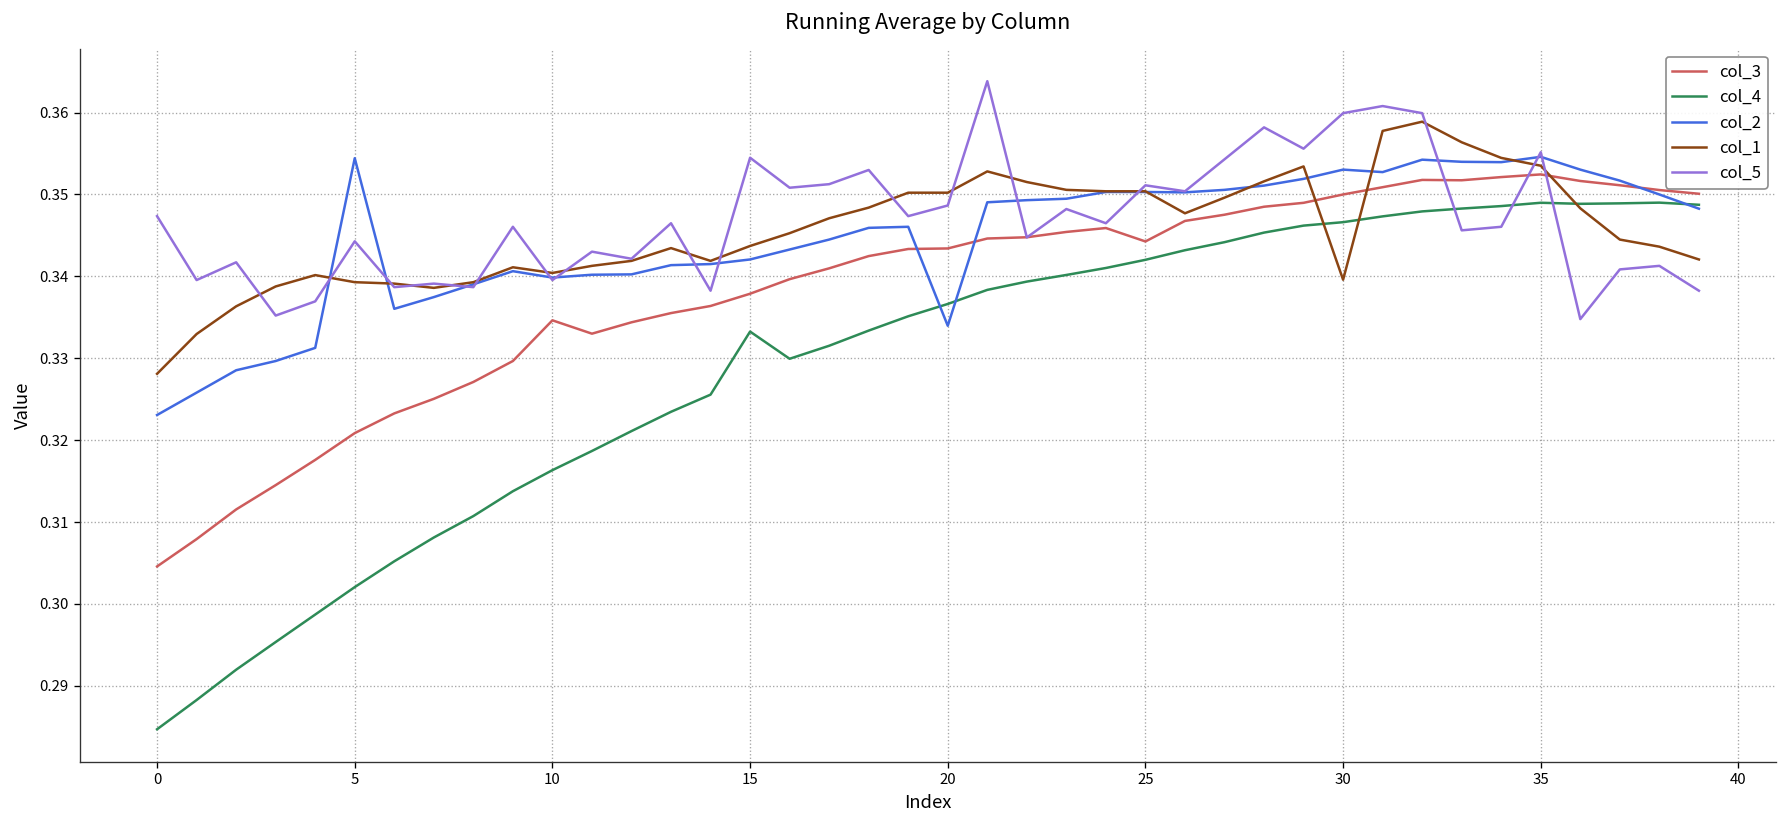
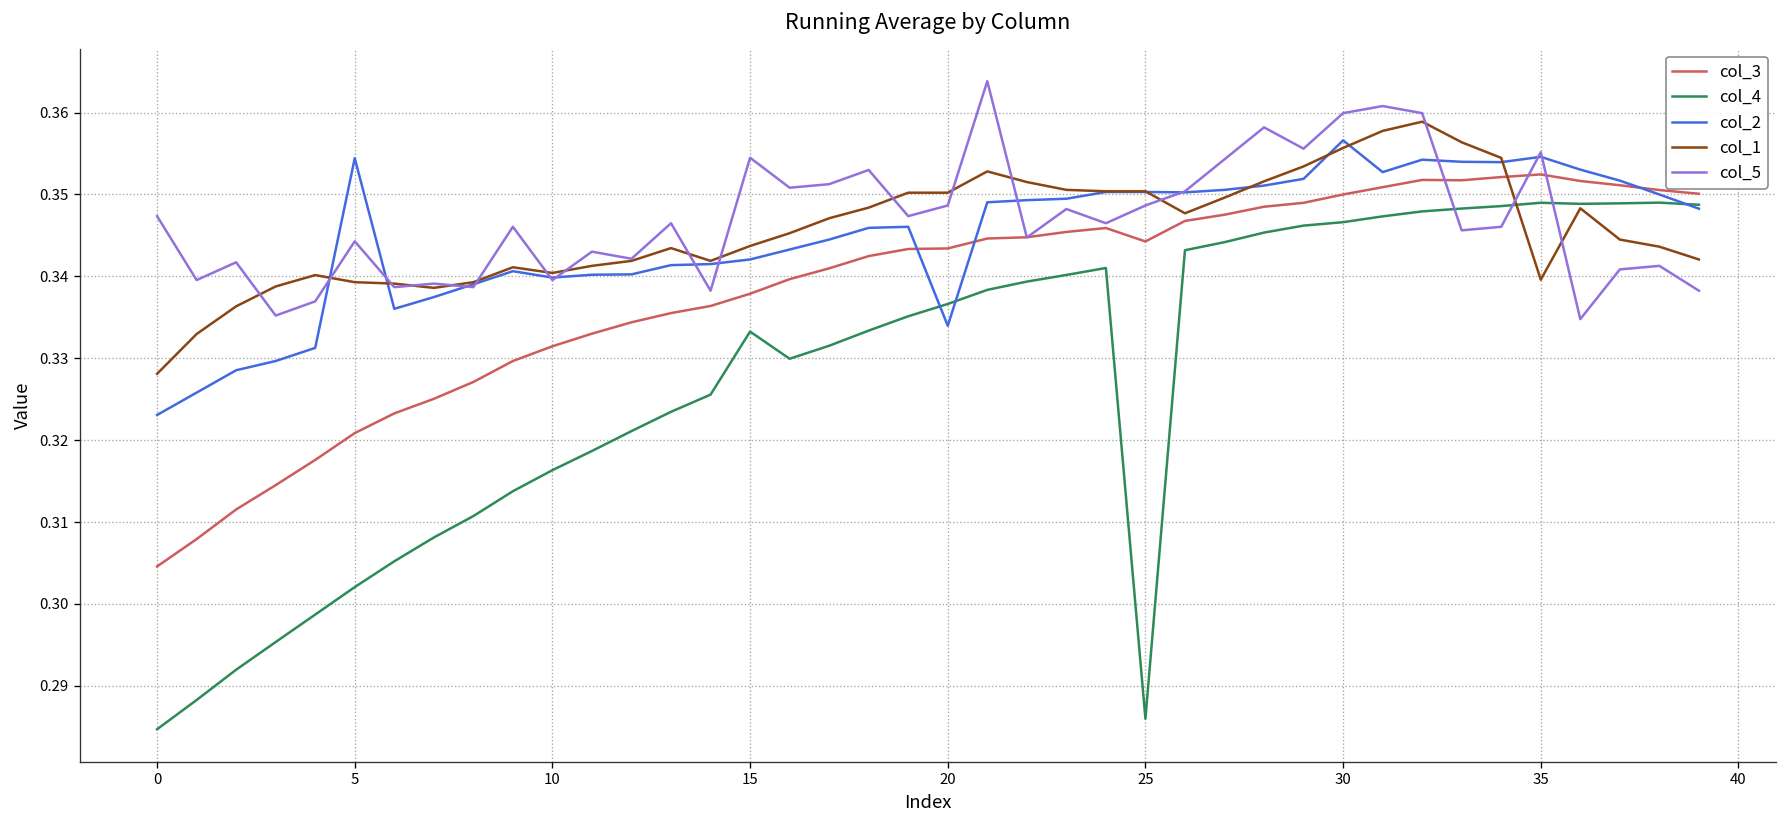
  {
    "col_3": {
      "0": 0.305,
      "5": 0.321,
-     "10": 0.335,
+     "10": 0.331,
      "15": 0.338,
      "20": 0.343,
      "25": 0.344,
      "30": 0.350,
      "35": 0.352
    },
    "col_4": {
      "0": 0.285,
      "5": 0.302,
      "10": 0.316,
      "15": 0.333,
      "20": 0.337,
-     "25": 0.342,
+     "25": 0.286,
      "30": 0.347,
      "35": 0.349
    },
    "col_2": {
      "0": 0.323,
      "5": 0.354,
      "15": 0.342,
      "20": 0.334,
-     "30": 0.353,
+     "30": 0.357,
      "35": 0.355
    },
    "col_1": {
      "0": 0.328,
      "5": 0.339,
      "10": 0.340,
      "15": 0.344,
      "20": 0.350,
-     "30": 0.340,
-     "35": 0.354
+     "30": 0.356,
+     "35": 0.340
    },
    "col_5": {
      "0": 0.347,
      "5": 0.344,
      "15": 0.354,
      "20": 0.349,
-     "25": 0.351,
+     "25": 0.349,
      "30": 0.360,
      "35": 0.355
    }
  }
